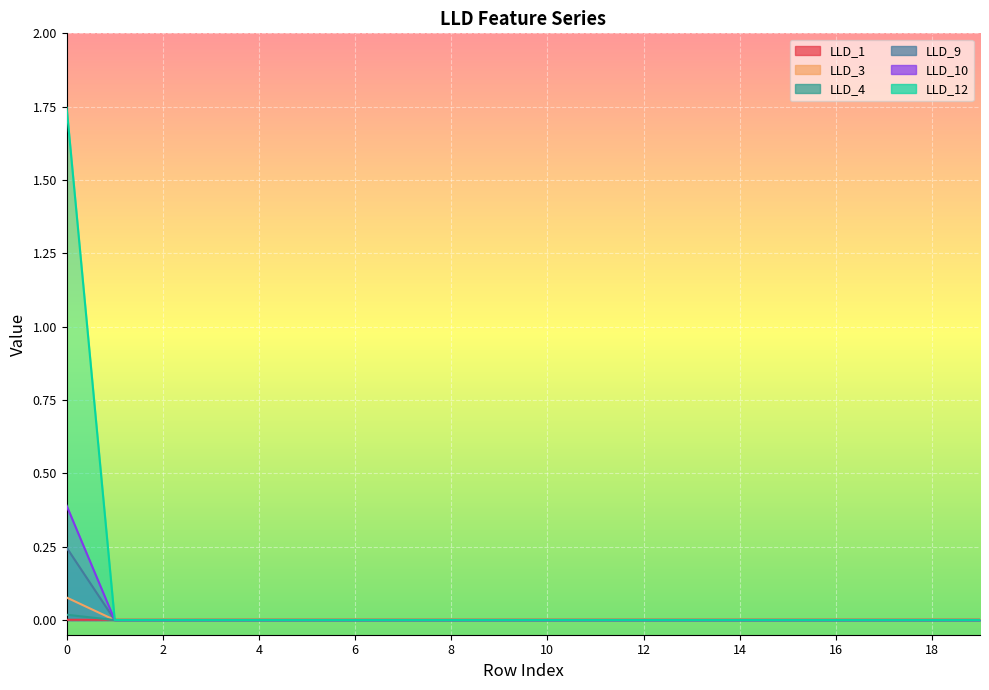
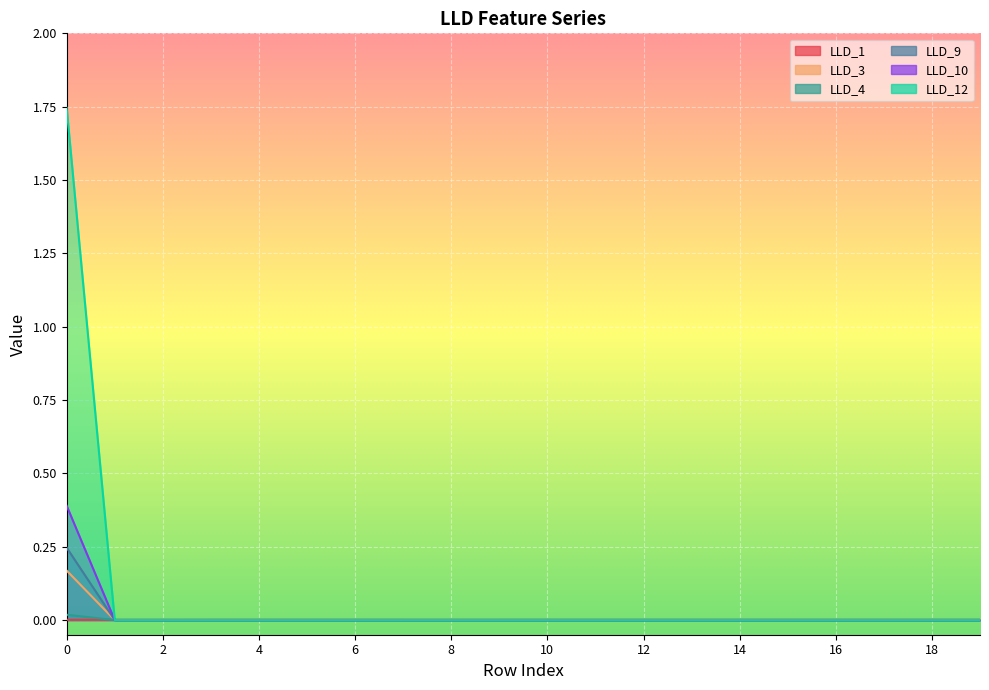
  {
    "LLD_1": {
      "0": 0.00
    },
    "LLD_3": {
-     "0": 0.08
+     "0": 0.17
    },
    "LLD_10": {
      "0": 0.39
    }
  }
